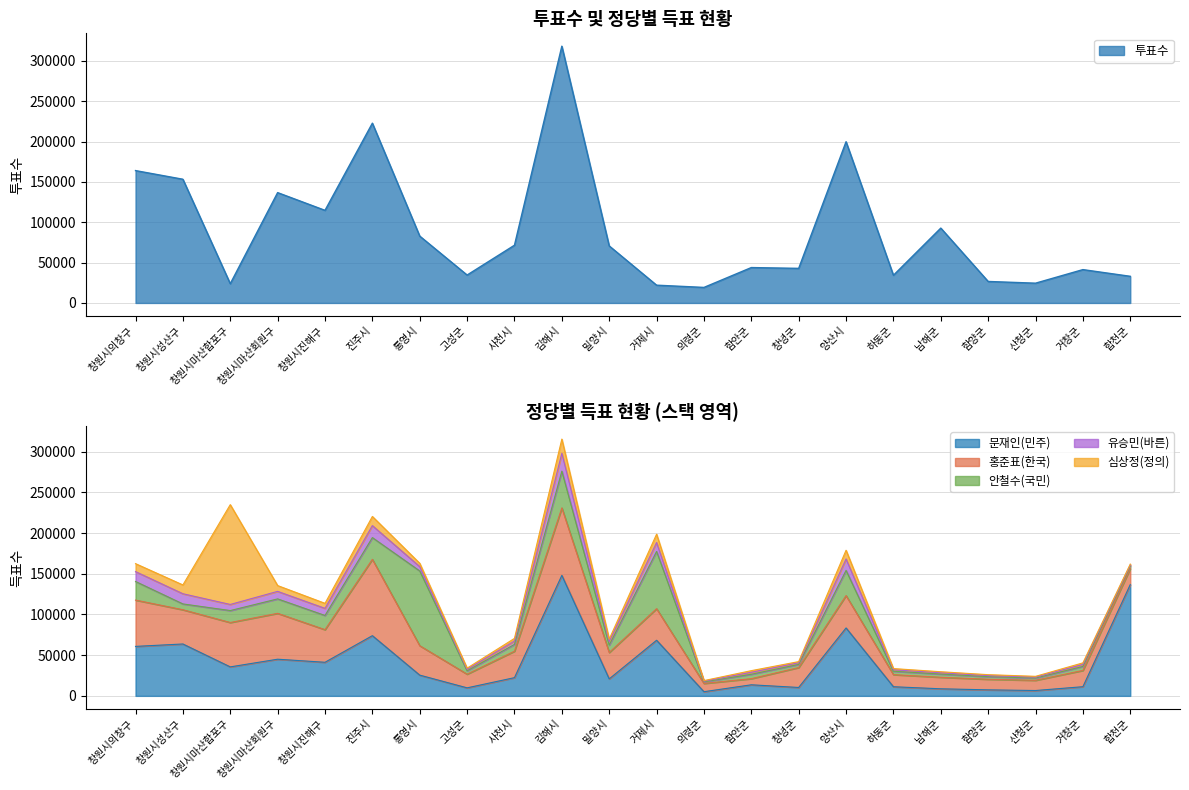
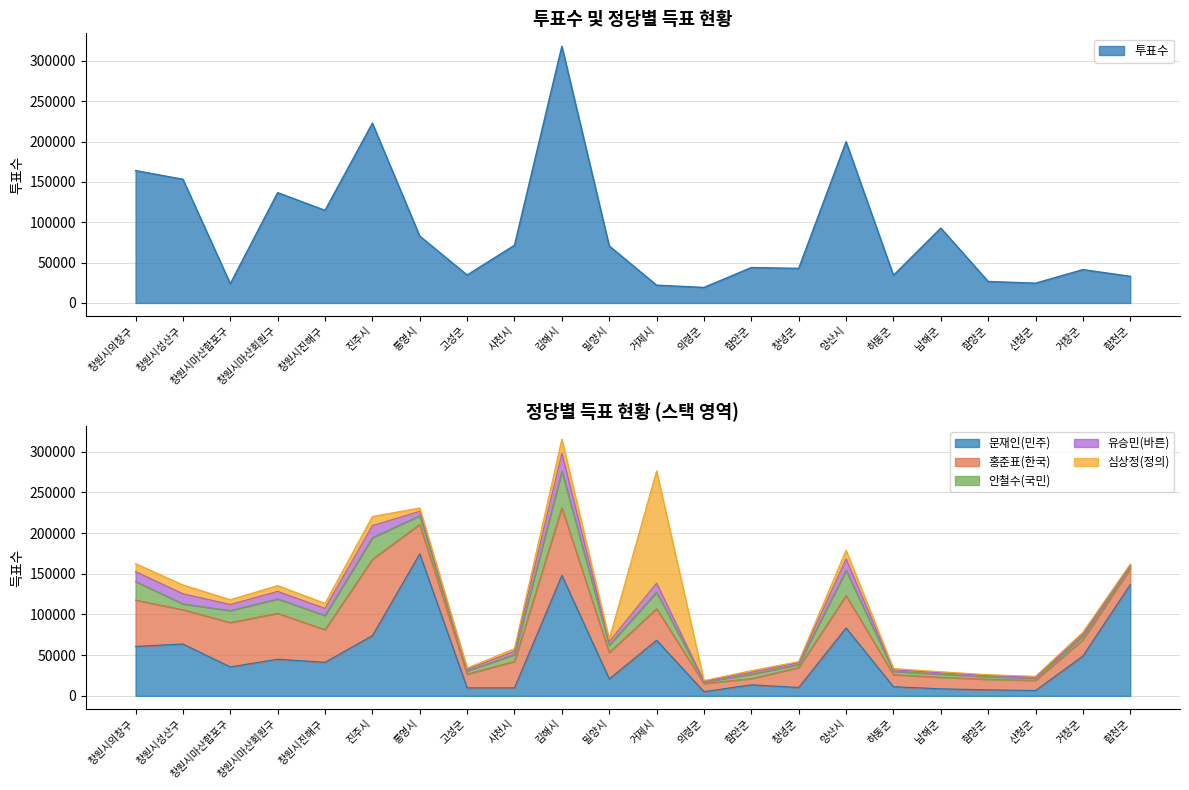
  {
    "투표수 및 정당별 득표 현황": {
      "창원시의창구": 160000,
      "창원시성산구": 150000,
      "창원시마산합포구": 20000,
      "창원시마산회원구": 140000,
      "창원시진해구": 110000,
      "진주시": 220000,
      "통영시": 80000,
      "고성군": 30000,
      "사천시": 70000,
      "김해시": 320000,
      "밀양시": 70000,
      "거제시": 20000,
      "의령군": 20000,
      "함안군": 40000,
      "창녕군": 40000,
      "양산시": 200000,
      "하동군": 30000,
      "남해군": 90000,
      "함양군": 30000,
      "산청군": 20000,
      "거창군": 40000,
      "합천군": 30000
    },
    "정당별 득표 현황 (스택 영역)": {
      "문재인(민주)": {
        "창원시의창구": 60000,
        "창원시성산구": 60000,
        "창원시마산합포구": 40000,
        "창원시마산회원구": 50000,
        "창원시진해구": 40000,
        "진주시": 70000,
-       "통영시": 30000,
+       "통영시": 170000,
        "고성군": 10000,
-       "사천시": 20000,
+       "사천시": 10000,
        "김해시": 150000,
        "밀양시": 20000,
        "거제시": 70000,
        "의령군": 10000,
        "함안군": 10000,
        "창녕군": 10000,
        "양산시": 80000,
        "하동군": 10000,
        "남해군": 10000,
        "함양군": 10000,
        "산청군": 10000,
-       "거창군": 10000,
+       "거창군": 50000,
        "합천군": 140000
      },
      "홍준표(한국)": {
        "창원시의창구": 60000,
        "창원시성산구": 40000,
        "창원시마산합포구": 50000,
        "창원시마산회원구": 60000,
        "창원시진해구": 40000,
        "진주시": 90000,
        "통영시": 40000,
        "고성군": 20000,
        "사천시": 30000,
        "김해시": 80000,
        "밀양시": 30000,
        "거제시": 40000,
        "함안군": 10000,
        "창녕군": 20000,
        "양산시": 40000,
        "하동군": 10000,
        "남해군": 10000,
        "함양군": 10000,
        "거창군": 20000
      },
      "안철수(국민)": {
        "창원시의창구": 20000,
        "창원시성산구": 10000,
        "창원시마산합포구": 10000,
        "창원시마산회원구": 20000,
        "창원시진해구": 20000,
        "진주시": 30000,
-       "통영시": 90000,
+       "통영시": 10000,
        "사천시": 10000,
        "김해시": 50000,
        "밀양시": 10000,
-       "거제시": 70000,
+       "거제시": 20000,
        "양산시": 30000
      },
      "유승민(바른)": {
        "창원시의창구": 10000,
        "창원시성산구": 10000,
        "창원시마산합포구": 10000,
        "창원시마산회원구": 10000,
        "창원시진해구": 10000,
        "진주시": 10000,
        "통영시": 10000,
        "사천시": 0,
        "김해시": 20000,
        "거제시": 10000,
        "양산시": 10000
      },
      "심상정(정의)": {
        "창원시의창구": 10000,
        "창원시성산구": 10000,
-       "창원시마산합포구": 120000,
+       "창원시마산합포구": 10000,
        "창원시마산회원구": 10000,
        "창원시진해구": 10000,
        "진주시": 10000,
        "통영시": 0,
        "사천시": 0,
        "김해시": 20000,
-       "거제시": 10000,
+       "거제시": 140000,
        "양산시": 10000
      }
    }
  }
